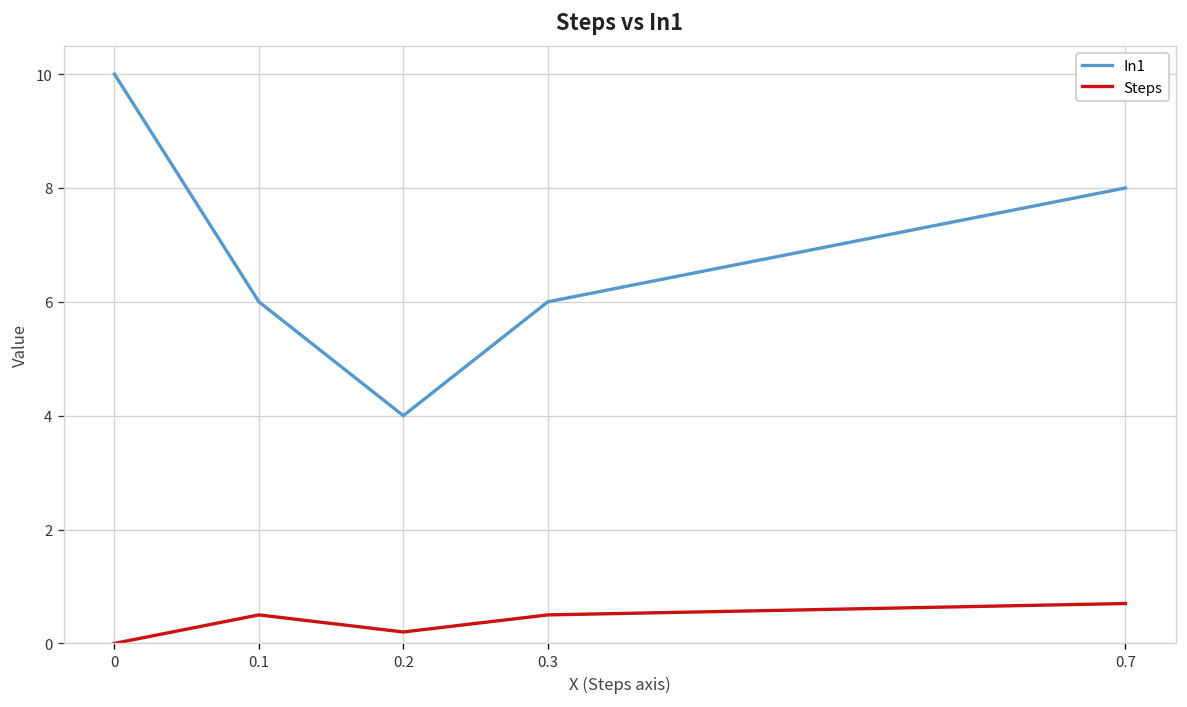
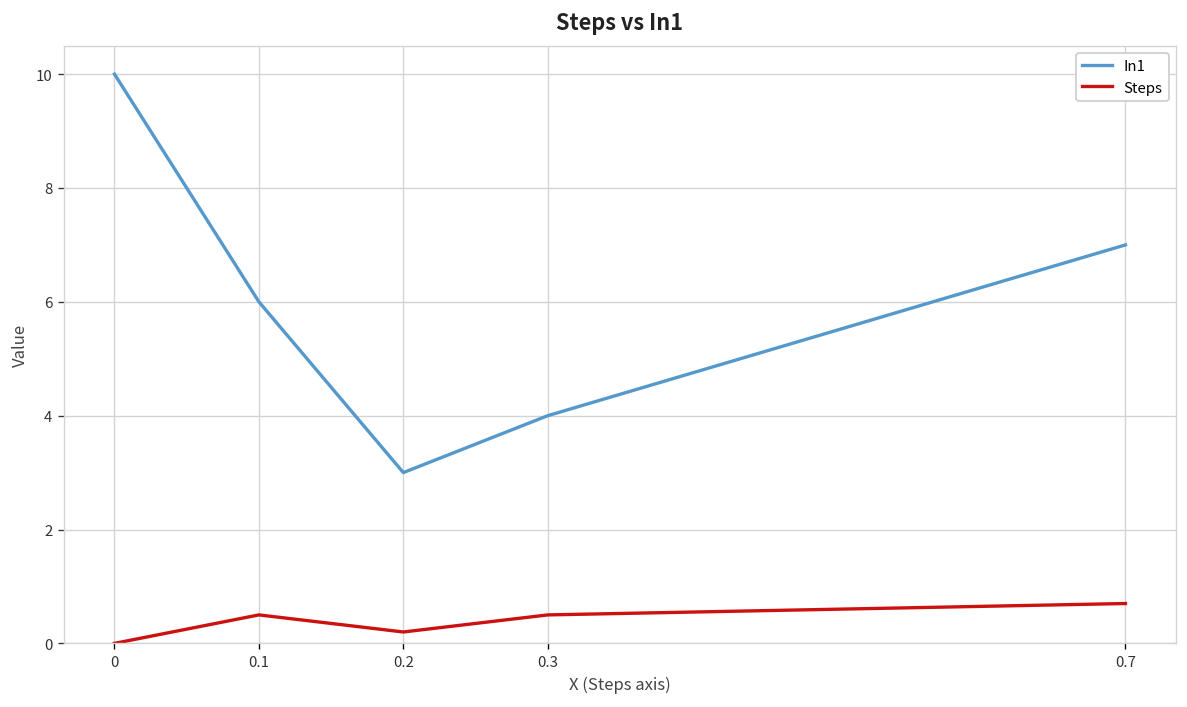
  {
    "In1": {
      "0": 10,
      "0.1": 6,
-     "0.2": 4,
-     "0.3": 6,
-     "0.7": 8
+     "0.2": 3,
+     "0.3": 4,
+     "0.7": 7
    },
    "Steps": {
      "0": 0,
      "0.1": 0.5,
      "0.2": 0.2,
      "0.3": 0.5,
      "0.7": 0.7
    }
  }
